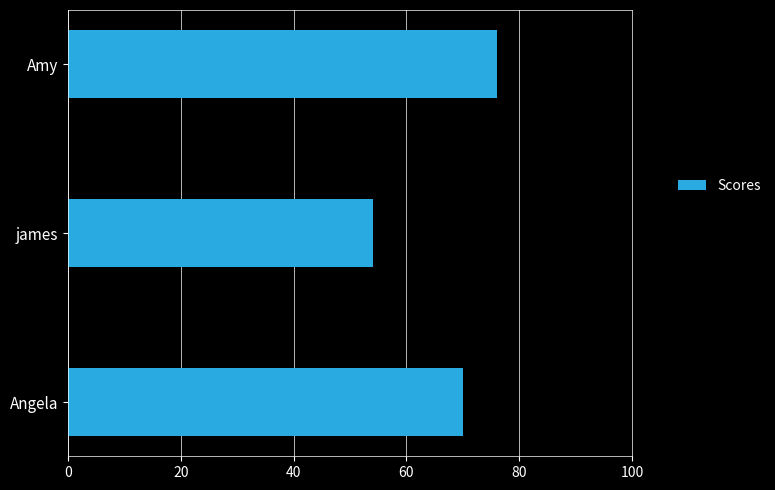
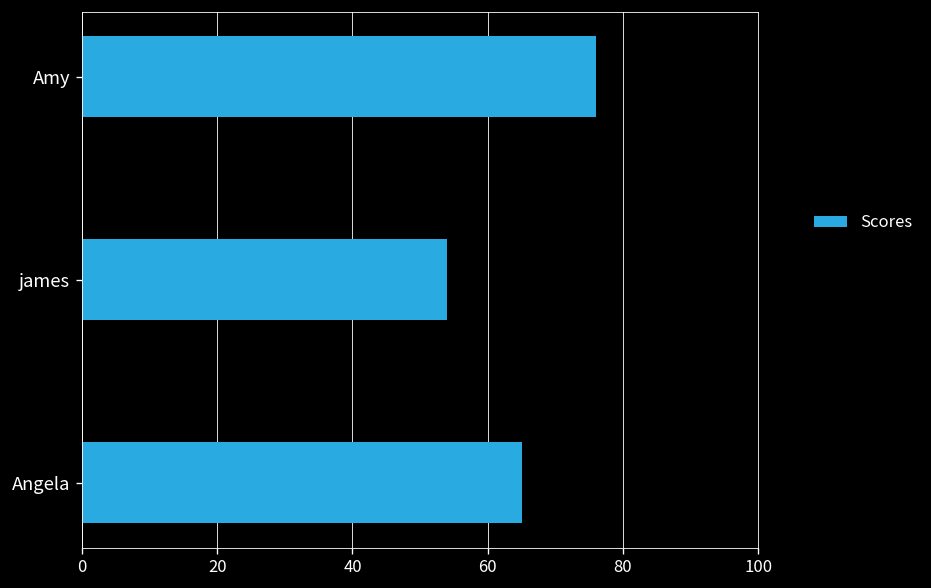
  {
    "Amy": 76,
    "james": 54,
-   "Angela": 70
+   "Angela": 65
  }
